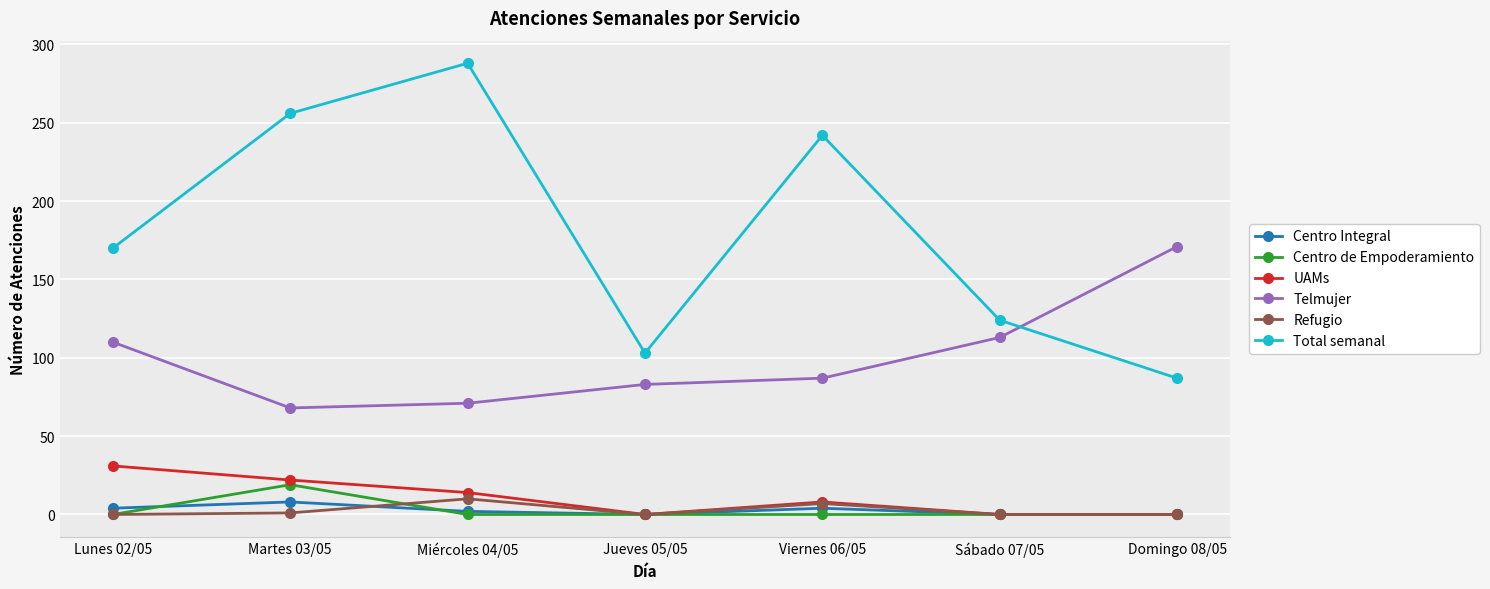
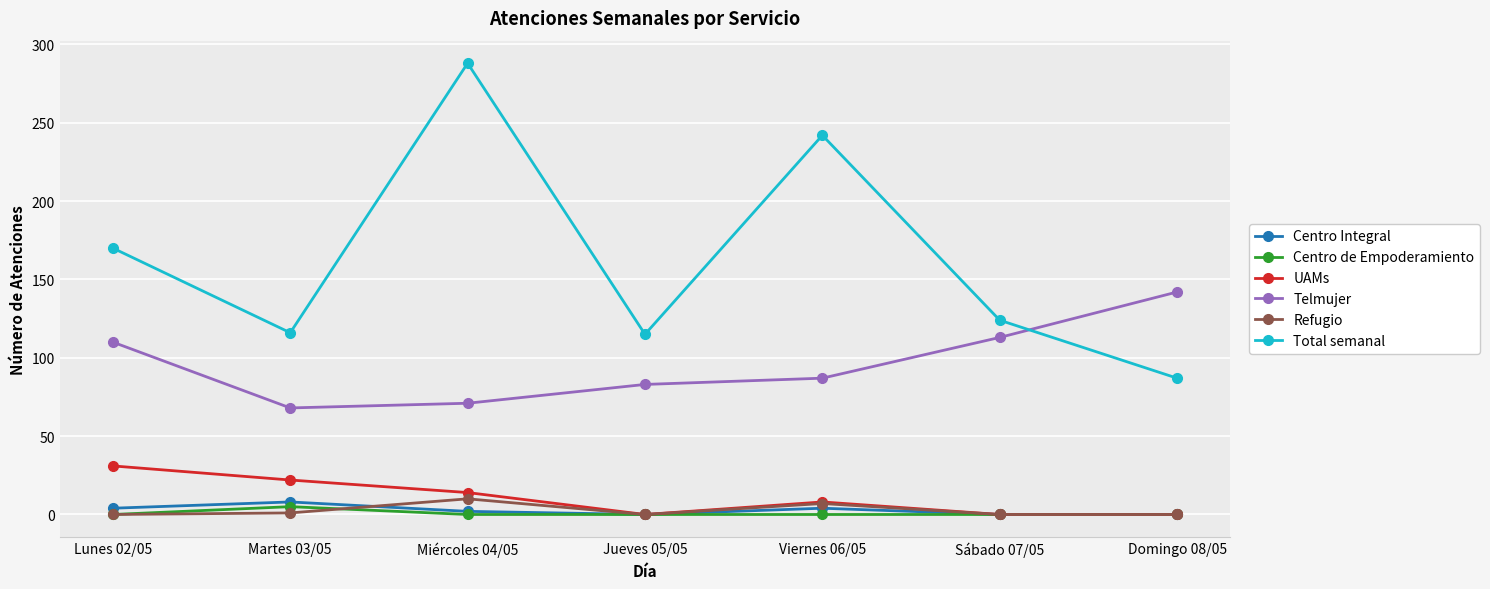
  {
    "Centro Integral": {
      "Lunes 02/05": 4,
      "Martes 03/05": 8,
      "Miércoles 04/05": 2,
      "Viernes 06/05": 4
    },
    "Centro de Empoderamiento": {
-     "Martes 03/05": 19,
+     "Martes 03/05": 5,
      "Miércoles 04/05": 0,
      "Viernes 06/05": 0
    },
    "UAMs": {
      "Lunes 02/05": 31,
      "Martes 03/05": 22,
      "Miércoles 04/05": 14
    },
    "Telmujer": {
      "Lunes 02/05": 110,
      "Martes 03/05": 68,
      "Miércoles 04/05": 71,
      "Jueves 05/05": 83,
      "Viernes 06/05": 87,
      "Sábado 07/05": 113,
-     "Domingo 08/05": 171
+     "Domingo 08/05": 142
    },
    "Refugio": {
      "Martes 03/05": 1,
      "Miércoles 04/05": 10
    },
    "Total semanal": {
      "Lunes 02/05": 170,
-     "Martes 03/05": 256,
+     "Martes 03/05": 116,
      "Miércoles 04/05": 288,
-     "Jueves 05/05": 103,
+     "Jueves 05/05": 115,
      "Viernes 06/05": 242,
      "Sábado 07/05": 124,
      "Domingo 08/05": 87
    }
  }
